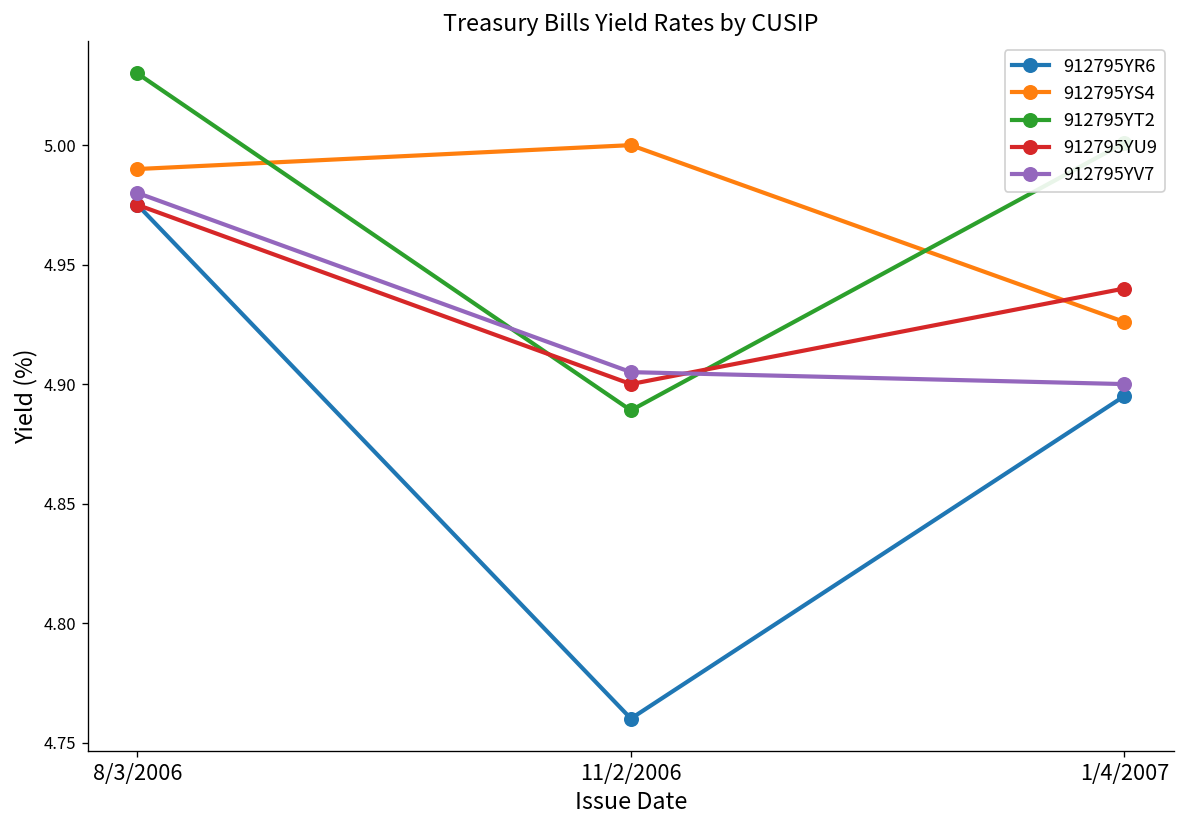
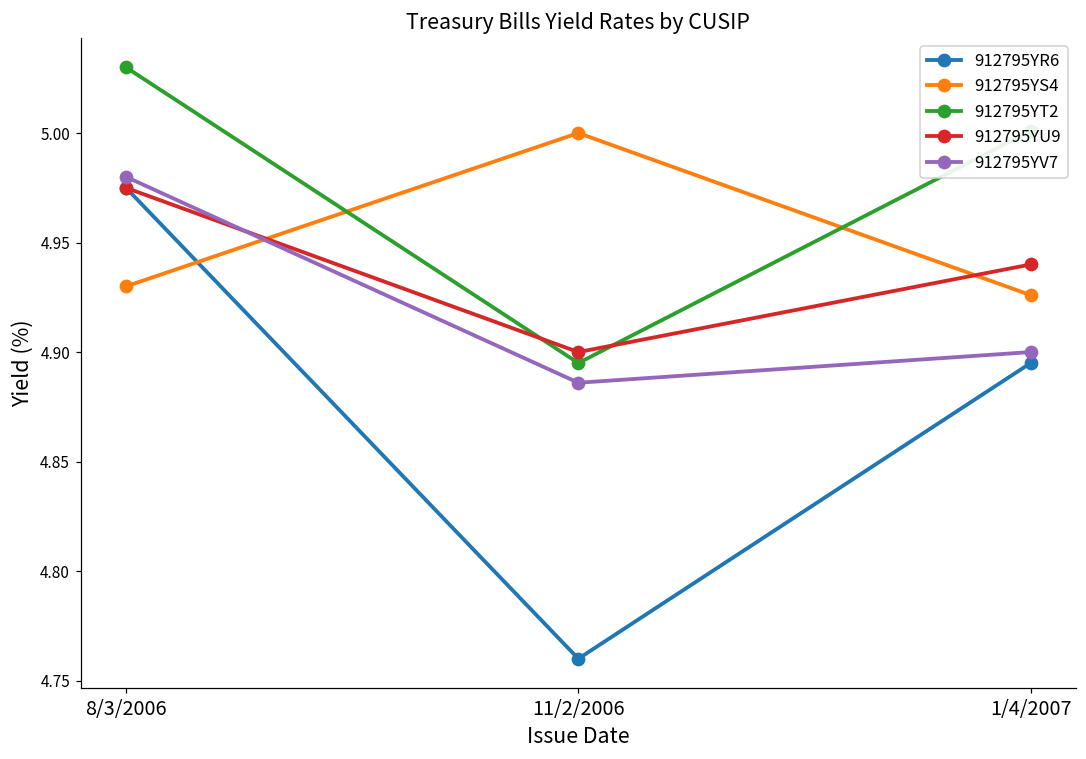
  {
    "912795YR6": {
      "11/2/2006": 4.760,
      "1/4/2007": 4.895
    },
    "912795YS4": {
-     "8/3/2006": 4.99,
+     "8/3/2006": 4.93,
      "11/2/2006": 5.00,
      "1/4/2007": 4.926
    },
    "912795YT2": {
      "8/3/2006": 5.030,
-     "11/2/2006": 4.889
+     "11/2/2006": 4.895
    },
    "912795YU9": {
      "11/2/2006": 4.900,
      "1/4/2007": 4.940
    },
    "912795YV7": {
      "8/3/2006": 4.980,
-     "11/2/2006": 4.905,
+     "11/2/2006": 4.886,
      "1/4/2007": 4.900
    }
  }
